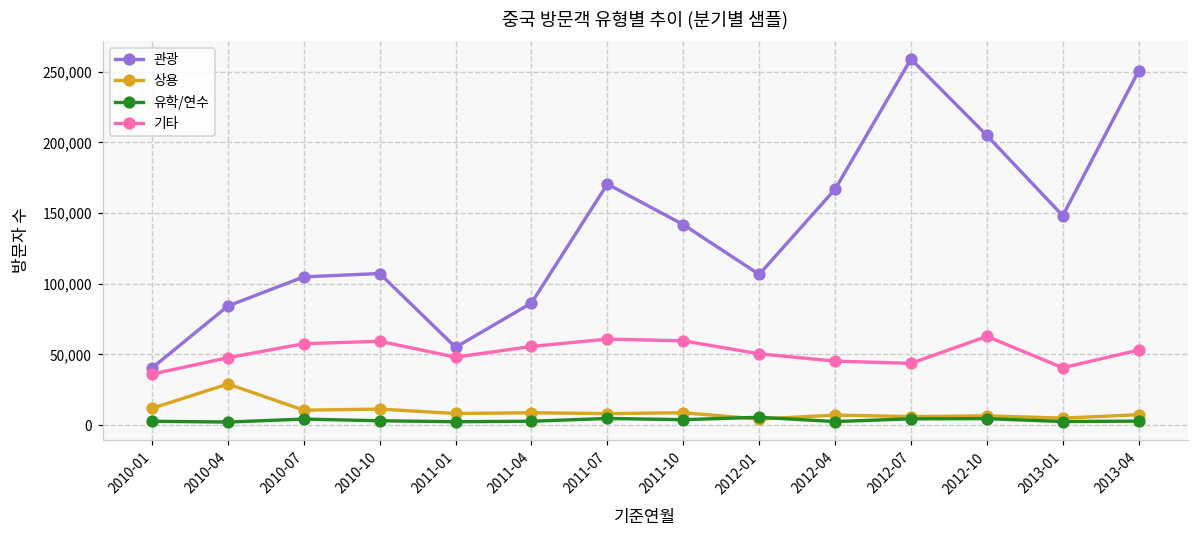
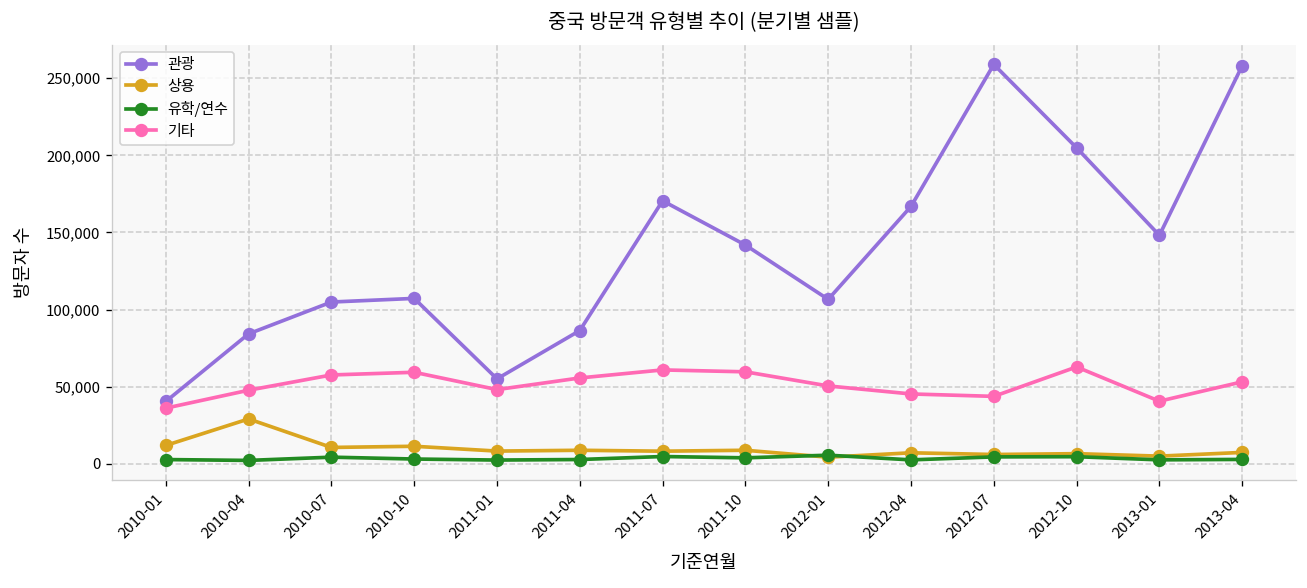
  {
    "관광": {
      "2010-01": "40,000",
      "2010-04": "84,000",
      "2010-07": "105,000",
      "2010-10": "107,000",
      "2011-01": "55,000",
      "2011-04": "86,000",
      "2011-07": "171,000",
      "2011-10": "142,000",
      "2012-01": "107,000",
      "2012-04": "167,000",
      "2012-07": "259,000",
      "2012-10": "205,000",
      "2013-01": "148,000",
-     "2013-04": "251,000"
+     "2013-04": "258,000"
    },
    "상용": {
      "2010-01": "12,000",
      "2010-04": "29,000",
      "2010-07": "11,000",
      "2010-10": "11,000",
      "2011-01": "8,000",
      "2011-04": "9,000",
      "2011-07": "8,000",
      "2011-10": "9,000",
      "2012-04": "7,000",
      "2013-01": "5,000",
      "2013-04": "7,000"
    },
    "유학/연수": {
      "2010-01": "3,000",
      "2010-04": "2,000",
      "2010-07": "4,000",
      "2010-10": "3,000",
      "2011-01": "2,000",
      "2011-04": "3,000",
      "2011-07": "5,000",
      "2011-10": "4,000",
      "2012-04": "3,000",
      "2013-01": "3,000",
      "2013-04": "3,000"
    },
    "기타": {
      "2010-01": "36,000",
      "2010-04": "48,000",
      "2010-07": "58,000",
      "2010-10": "59,000",
      "2011-01": "48,000",
      "2011-04": "56,000",
      "2011-07": "61,000",
      "2011-10": "60,000",
      "2012-01": "50,000",
      "2012-04": "45,000",
      "2012-07": "44,000",
      "2012-10": "63,000",
      "2013-01": "41,000",
      "2013-04": "53,000"
    }
  }
